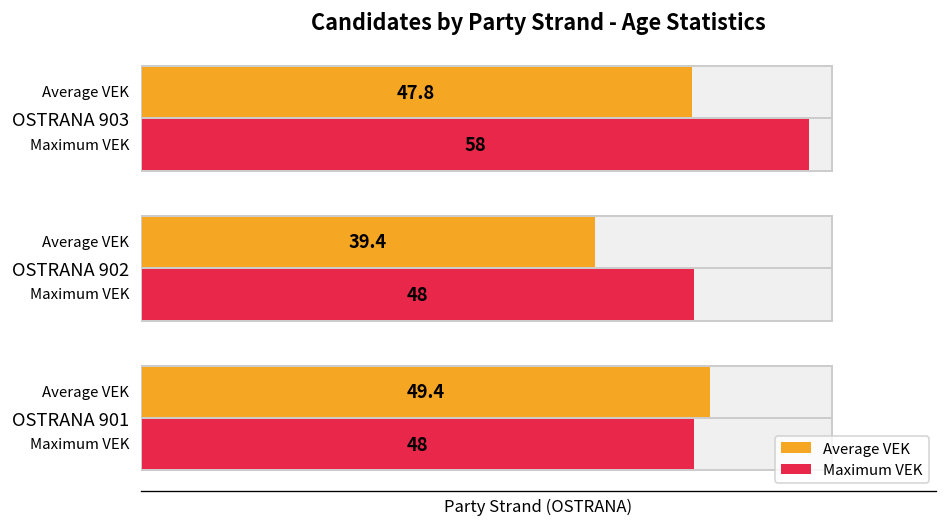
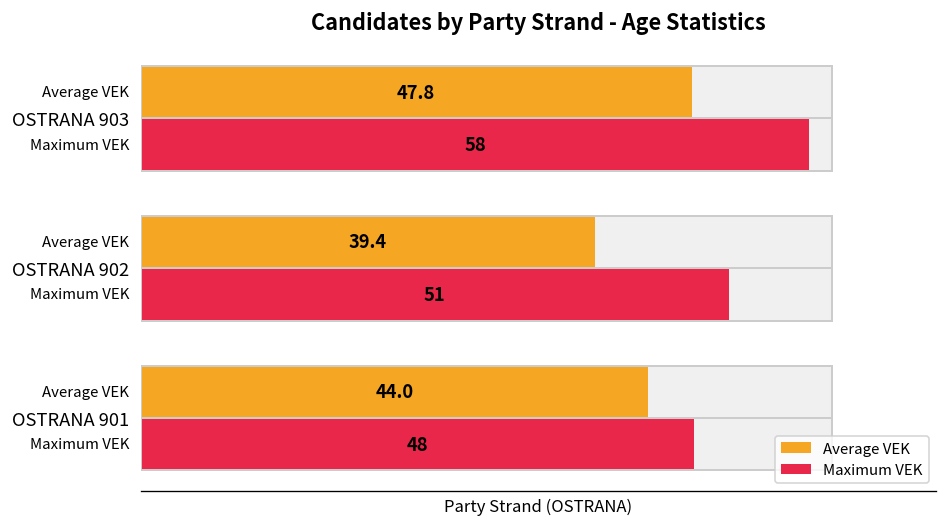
  {
    "Average VEK": {
-     "OSTRANA 901": 49.4
+     "OSTRANA 901": 44.0
    },
    "Maximum VEK": {
-     "OSTRANA 902": 48
+     "OSTRANA 902": 51
    }
  }
